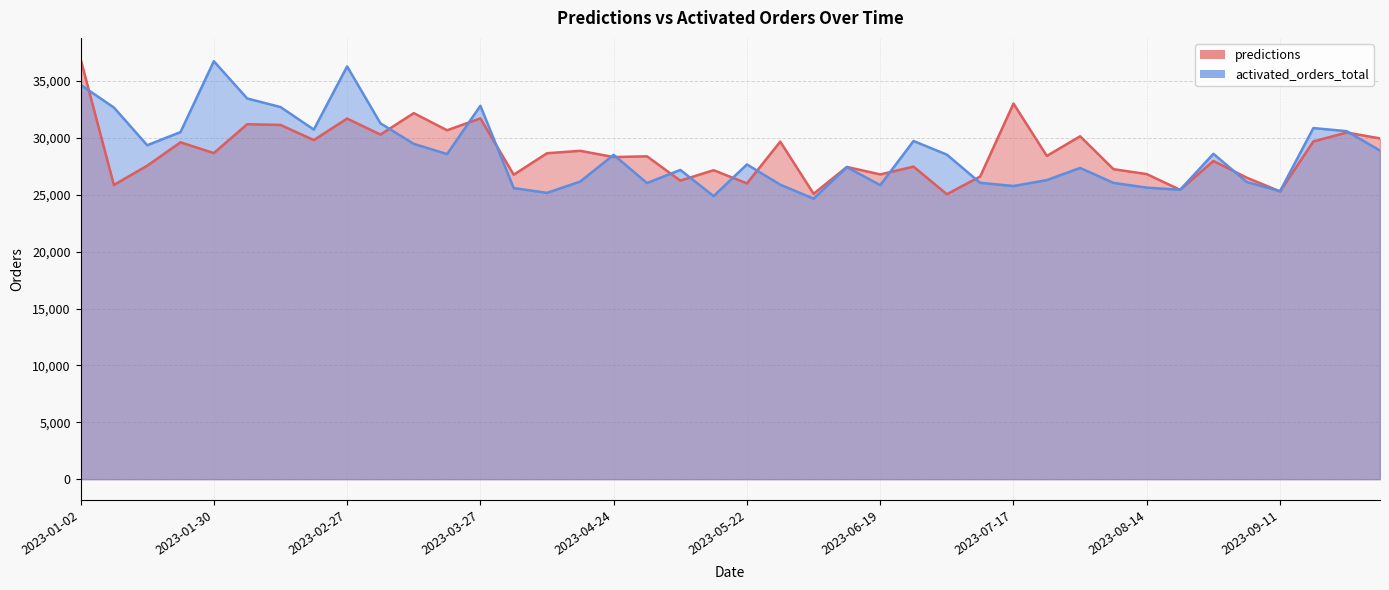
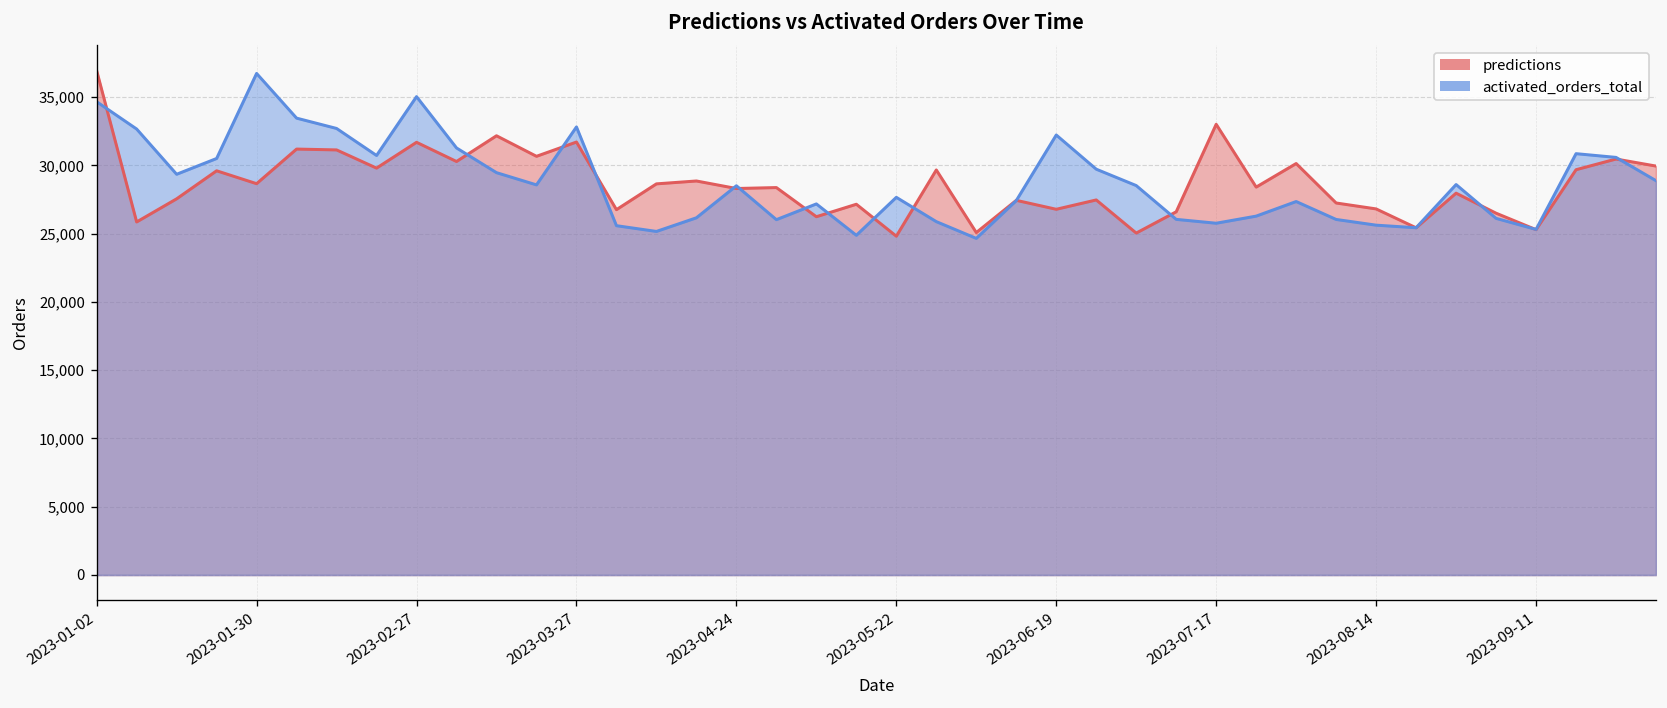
  {
    "predictions": {
      "2023-01-02": "36,900",
      "2023-01-30": "28,700",
      "2023-02-27": "31,700",
      "2023-03-27": "31,700",
-     "2023-05-22": "26,000",
+     "2023-05-22": "24,800",
      "2023-06-19": "26,800",
      "2023-07-17": "33,000",
      "2023-08-14": "26,800"
    },
    "activated_orders_total": {
      "2023-01-02": "34,700",
      "2023-01-30": "36,700",
-     "2023-02-27": "36,300",
+     "2023-02-27": "35,000",
      "2023-03-27": "32,800",
      "2023-05-22": "27,700",
-     "2023-06-19": "25,800",
+     "2023-06-19": "32,200",
      "2023-07-17": "25,800",
      "2023-08-14": "25,600"
    }
  }
